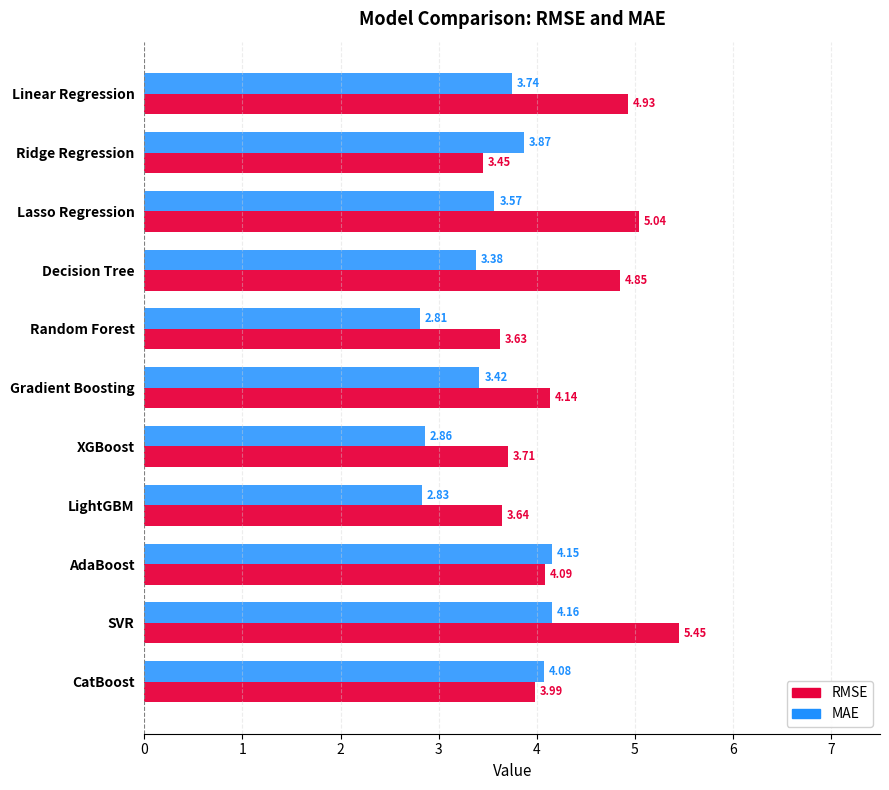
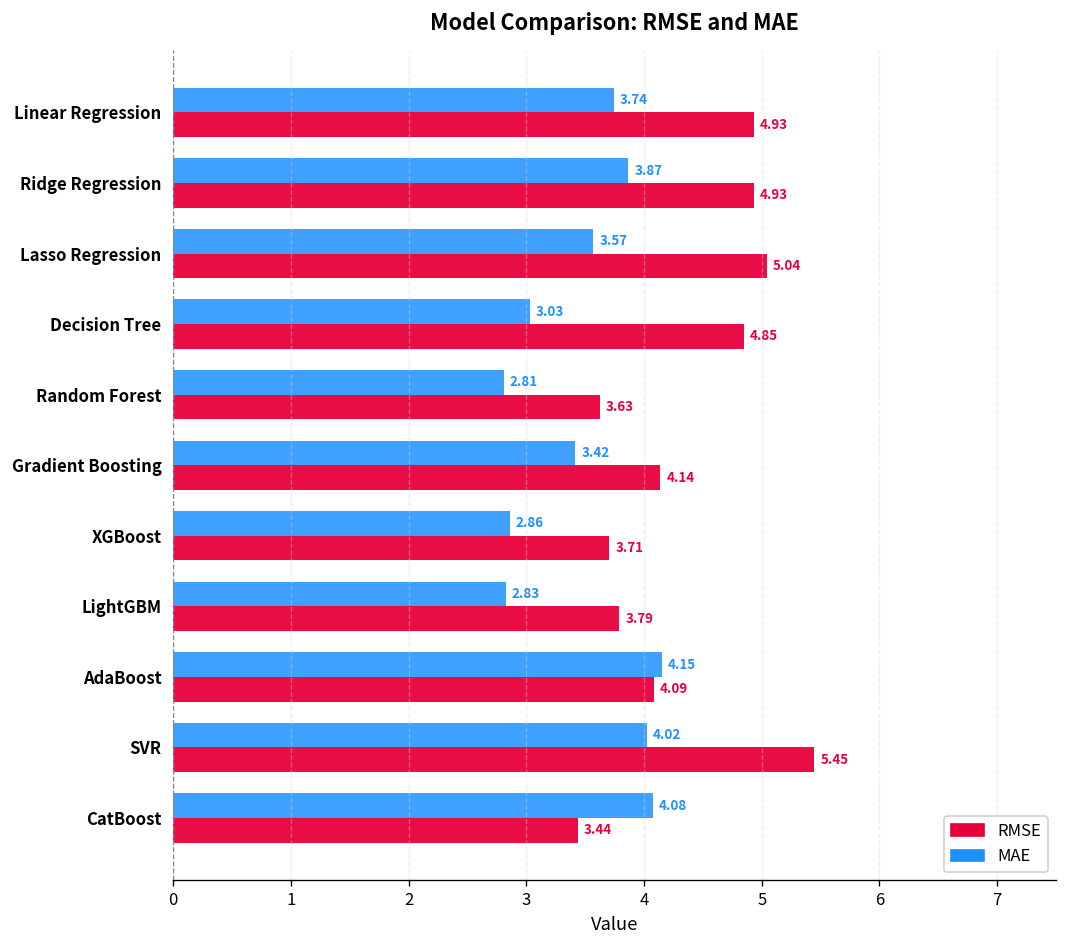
  {
    "RMSE": {
      "Linear Regression": 4.93,
-     "Ridge Regression": 3.45,
+     "Ridge Regression": 4.93,
      "Lasso Regression": 5.04,
      "Decision Tree": 4.85,
      "Random Forest": 3.63,
      "Gradient Boosting": 4.14,
      "XGBoost": 3.71,
-     "LightGBM": 3.64,
+     "LightGBM": 3.79,
      "AdaBoost": 4.09,
      "SVR": 5.45,
-     "CatBoost": 3.99
+     "CatBoost": 3.44
    },
    "MAE": {
      "Linear Regression": 3.74,
      "Ridge Regression": 3.87,
      "Lasso Regression": 3.57,
-     "Decision Tree": 3.38,
+     "Decision Tree": 3.03,
      "Random Forest": 2.81,
      "Gradient Boosting": 3.42,
      "XGBoost": 2.86,
      "LightGBM": 2.83,
      "AdaBoost": 4.15,
-     "SVR": 4.16,
+     "SVR": 4.02,
      "CatBoost": 4.08
    }
  }
